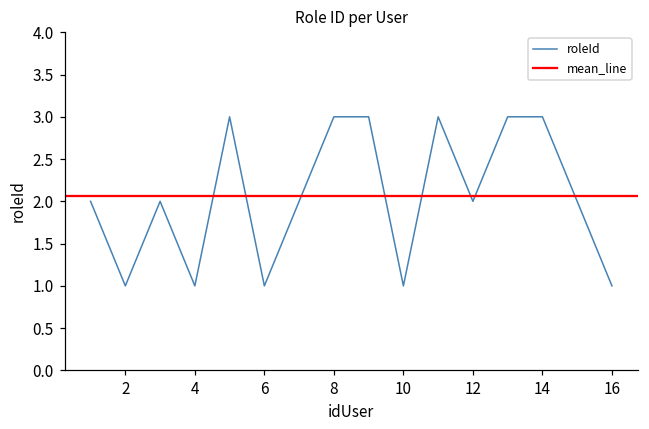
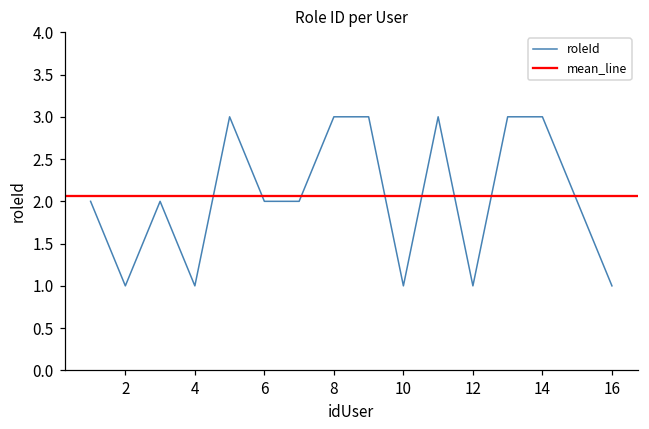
  {
    "2": 1,
    "4": 1,
-   "6": 1,
+   "6": 2,
    "8": 3,
    "10": 1,
-   "12": 2,
+   "12": 1,
    "14": 3,
    "16": 1
  }
